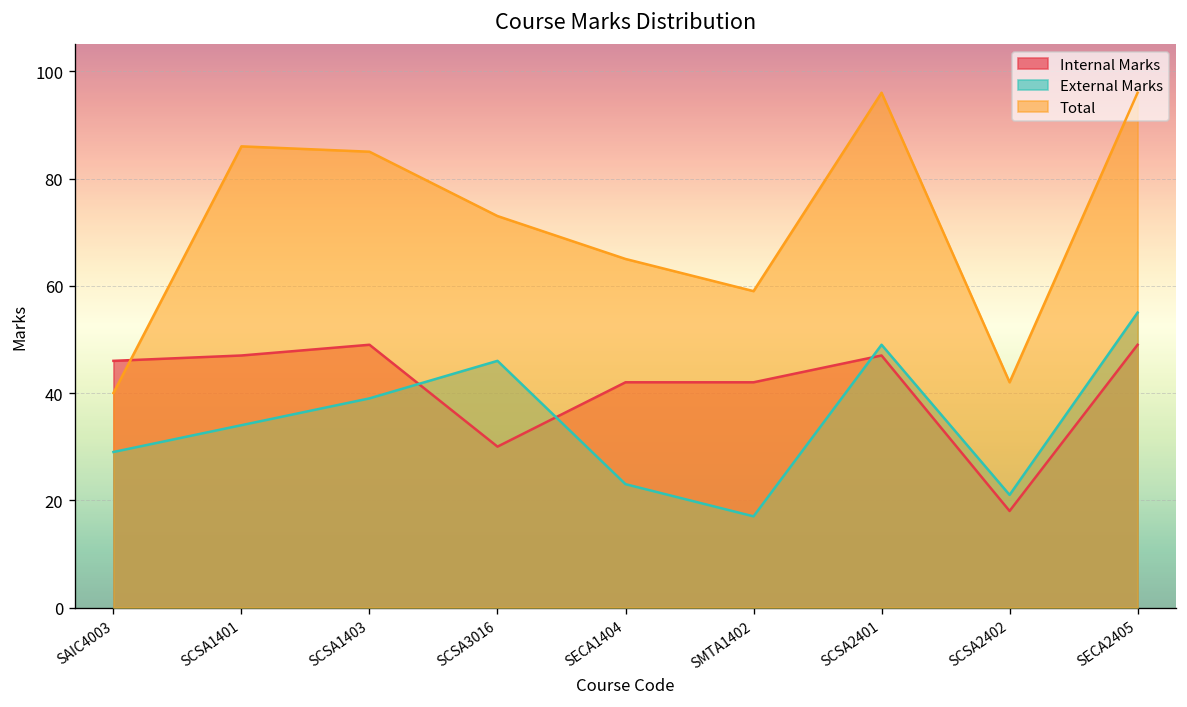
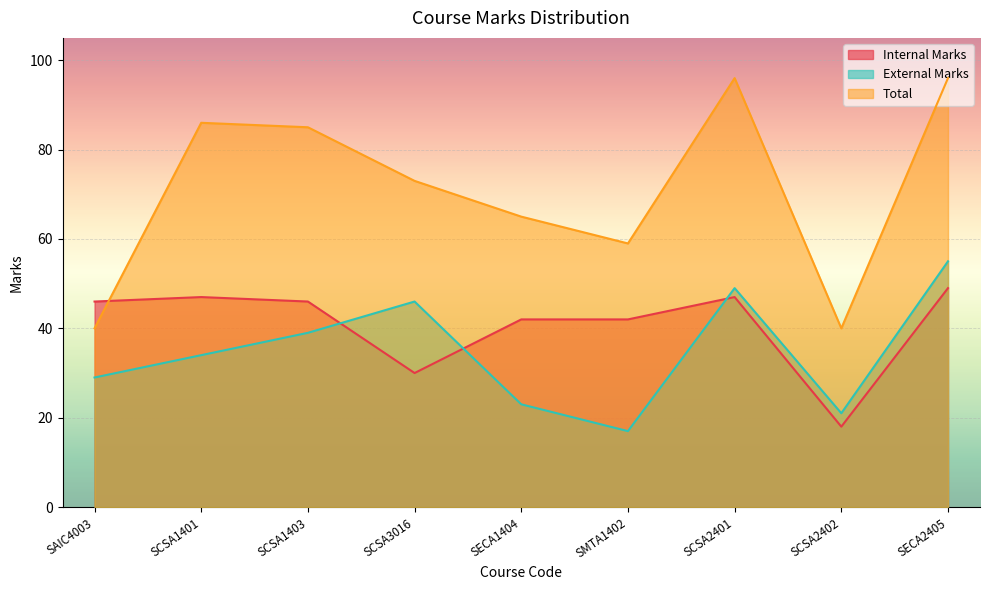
  {
    "Internal Marks": {
      "SAIC4003": 46,
      "SCSA1401": 47,
-     "SCSA1403": 49,
+     "SCSA1403": 46,
      "SCSA3016": 30,
      "SECA1404": 42,
      "SMTA1402": 42,
      "SCSA2401": 47,
      "SCSA2402": 18,
      "SECA2405": 49
    },
    "External Marks": {
      "SAIC4003": 29,
      "SCSA1401": 34,
      "SCSA1403": 39,
      "SCSA3016": 46,
      "SECA1404": 23,
      "SMTA1402": 17,
      "SCSA2401": 49,
      "SCSA2402": 21,
      "SECA2405": 55
    },
    "Total": {
      "SAIC4003": 40,
      "SCSA1401": 86,
      "SCSA1403": 85,
      "SCSA3016": 73,
      "SECA1404": 65,
      "SMTA1402": 59,
      "SCSA2401": 96,
-     "SCSA2402": 42
+     "SCSA2402": 40
    }
  }
